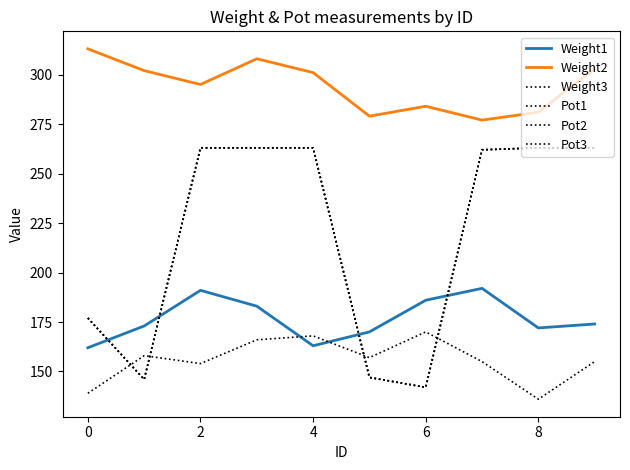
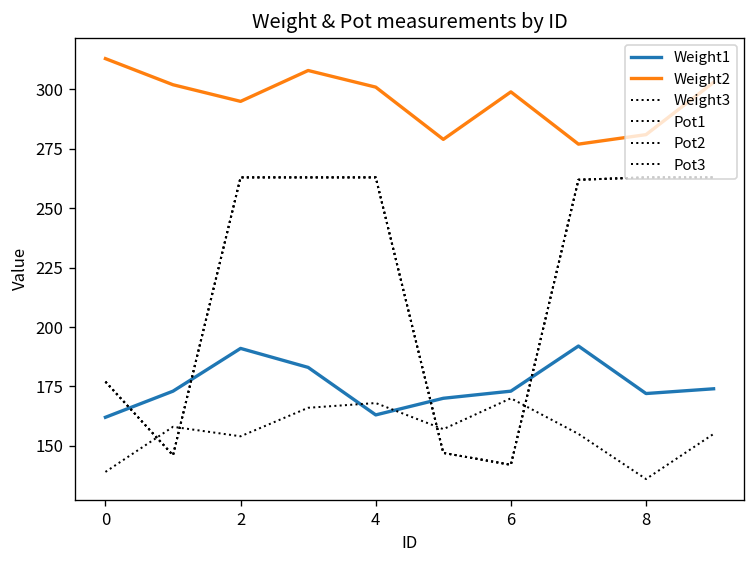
  {
    "Weight1": {
      "0": 162,
      "2": 191,
      "4": 163,
-     "6": 186,
+     "6": 173,
      "8": 172
    },
    "Weight2": {
      "0": 313,
      "2": 295,
      "4": 301,
-     "6": 284
+     "6": 299
    }
  }
